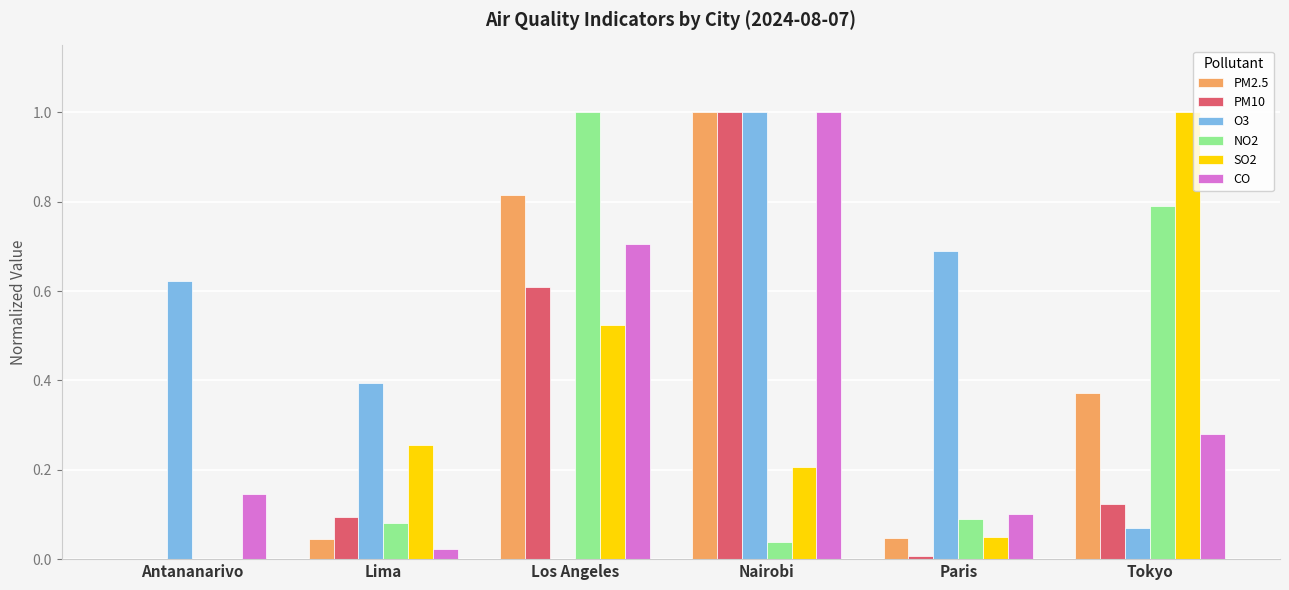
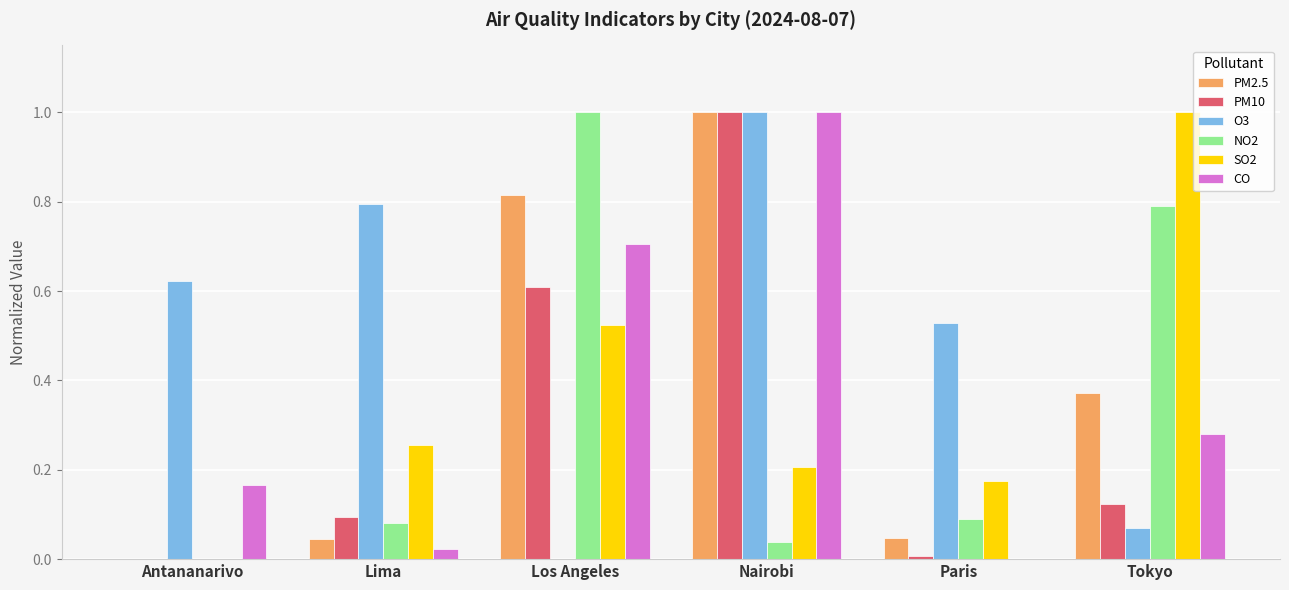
  {
    "PM2.5": {
      "Antananarivo": 0.00,
      "Lima": 0.04,
      "Los Angeles": 0.81,
      "Nairobi": 1.00,
      "Paris": 0.05,
      "Tokyo": 0.37
    },
    "PM10": {
      "Antananarivo": 0.00,
      "Lima": 0.09,
      "Los Angeles": 0.61,
      "Nairobi": 1.00,
      "Paris": 0.01,
      "Tokyo": 0.12
    },
    "O3": {
      "Antananarivo": 0.62,
-     "Lima": 0.39,
+     "Lima": 0.80,
      "Los Angeles": 0.00,
      "Nairobi": 1.00,
-     "Paris": 0.69,
+     "Paris": 0.53,
      "Tokyo": 0.07
    },
    "NO2": {
      "Antananarivo": 0.00,
      "Lima": 0.08,
      "Los Angeles": 1.00,
      "Nairobi": 0.04,
      "Paris": 0.09,
      "Tokyo": 0.79
    },
    "SO2": {
      "Antananarivo": 0.00,
      "Lima": 0.26,
      "Los Angeles": 0.53,
      "Nairobi": 0.21,
-     "Paris": 0.05,
+     "Paris": 0.17,
      "Tokyo": 1.00
    },
    "CO": {
-     "Antananarivo": 0.15,
+     "Antananarivo": 0.17,
      "Lima": 0.02,
      "Los Angeles": 0.71,
      "Nairobi": 1.00,
-     "Paris": 0.1,
+     "Paris": 0.0,
      "Tokyo": 0.28
    }
  }
